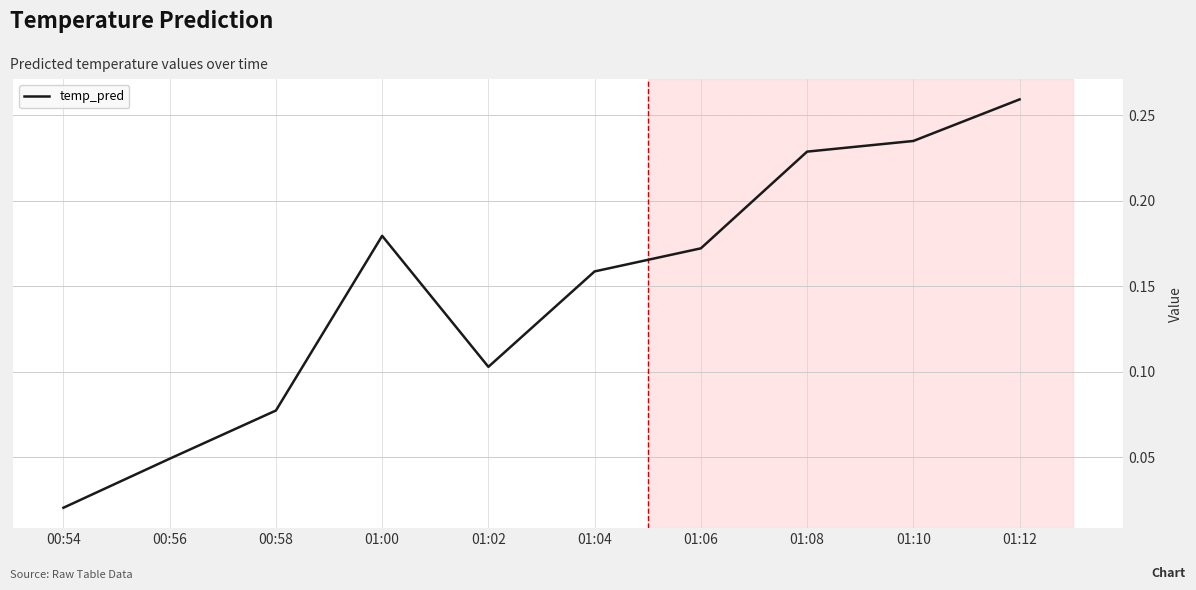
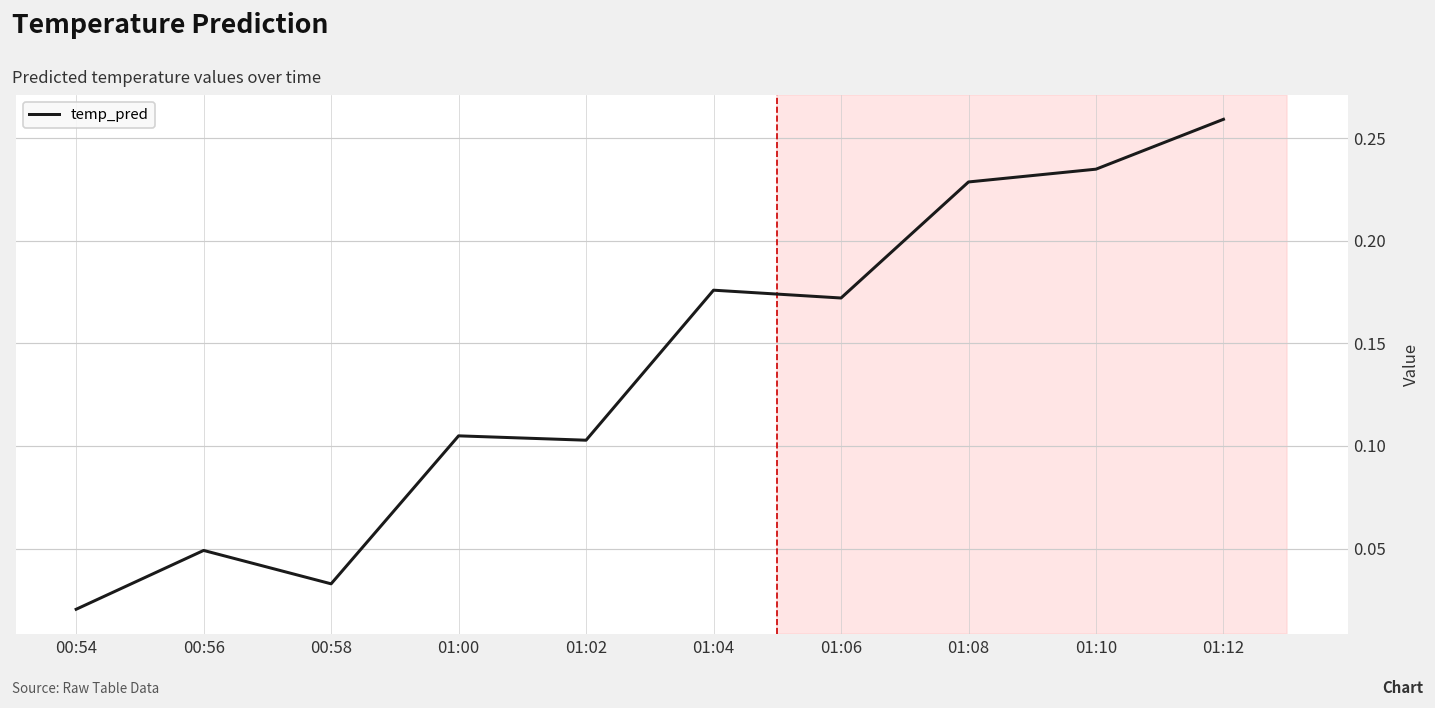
  {
    "00:54": 0.020,
    "00:56": 0.049,
-   "00:58": 0.077,
-   "01:00": 0.179,
+   "00:58": 0.033,
+   "01:00": 0.105,
    "01:02": 0.103,
-   "01:04": 0.159,
+   "01:04": 0.176,
    "01:06": 0.172,
    "01:08": 0.229,
    "01:10": 0.235,
    "01:12": 0.259
  }
